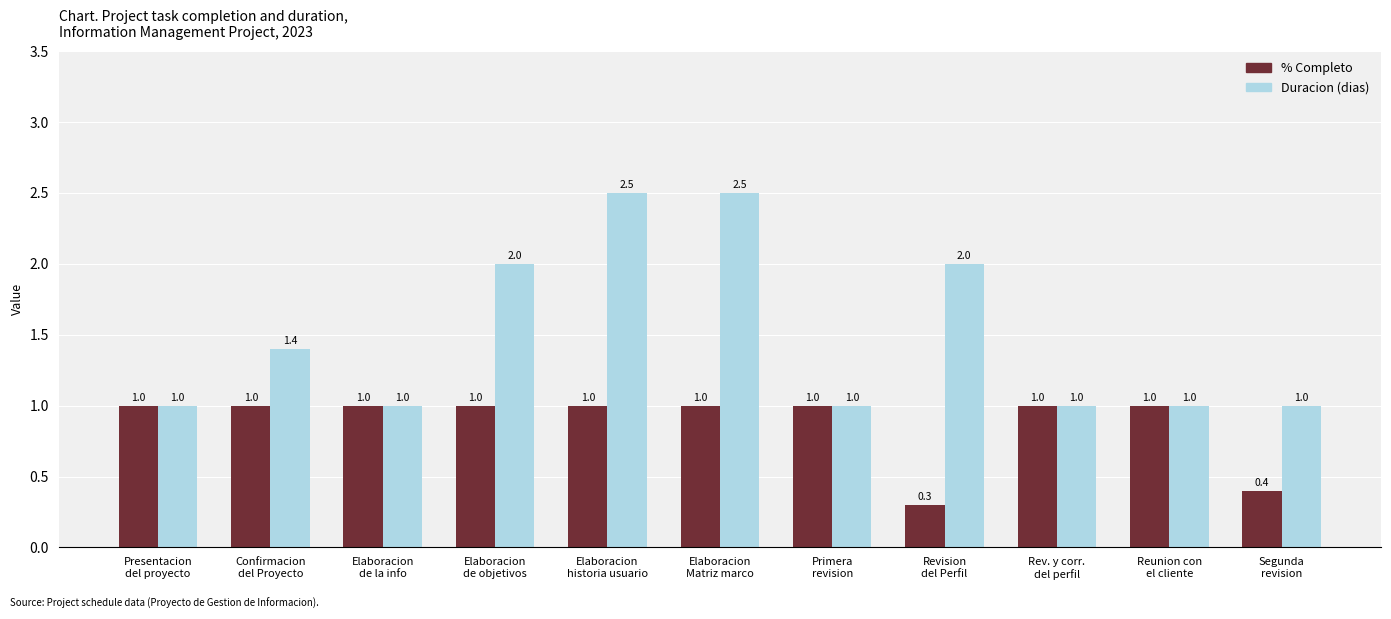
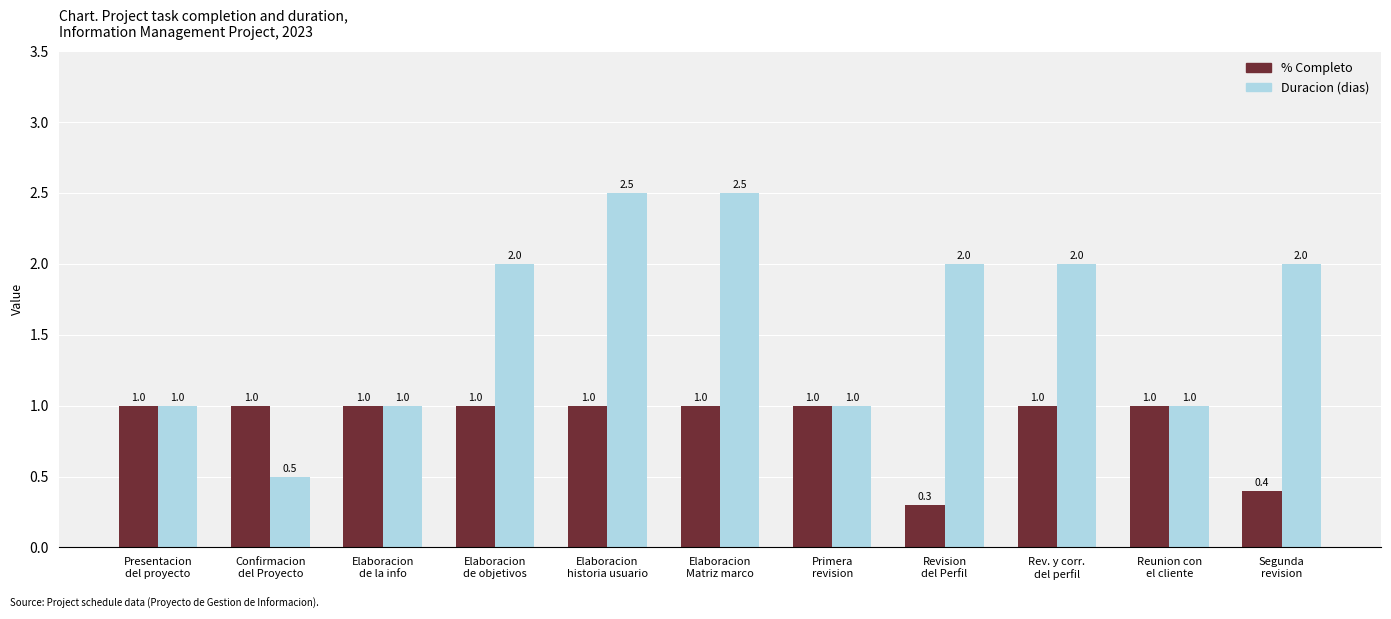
  {
    "% Completo": {
      "Presentacion del proyecto": 1.0,
      "Confirmacion del Proyecto": 1.0,
      "Elaboracion de la info": 1.0,
      "Elaboracion de objetivos": 1.0,
      "Elaboracion historia usuario": 1.0,
      "Elaboracion Matriz marco": 1.0,
      "Primera revision": 1.0,
      "Revision del Perfil": 0.3,
      "Rev. y corr. del perfil": 1.0,
      "Reunion con el cliente": 1.0,
      "Segunda revision": 0.4
    },
    "Duracion (dias)": {
      "Presentacion del proyecto": 1.0,
-     "Confirmacion del Proyecto": 1.4,
+     "Confirmacion del Proyecto": 0.5,
      "Elaboracion de la info": 1.0,
      "Elaboracion de objetivos": 2.0,
      "Elaboracion historia usuario": 2.5,
      "Elaboracion Matriz marco": 2.5,
      "Primera revision": 1.0,
      "Revision del Perfil": 2.0,
-     "Rev. y corr. del perfil": 1.0,
+     "Rev. y corr. del perfil": 2.0,
      "Reunion con el cliente": 1.0,
-     "Segunda revision": 1.0
+     "Segunda revision": 2.0
    }
  }
